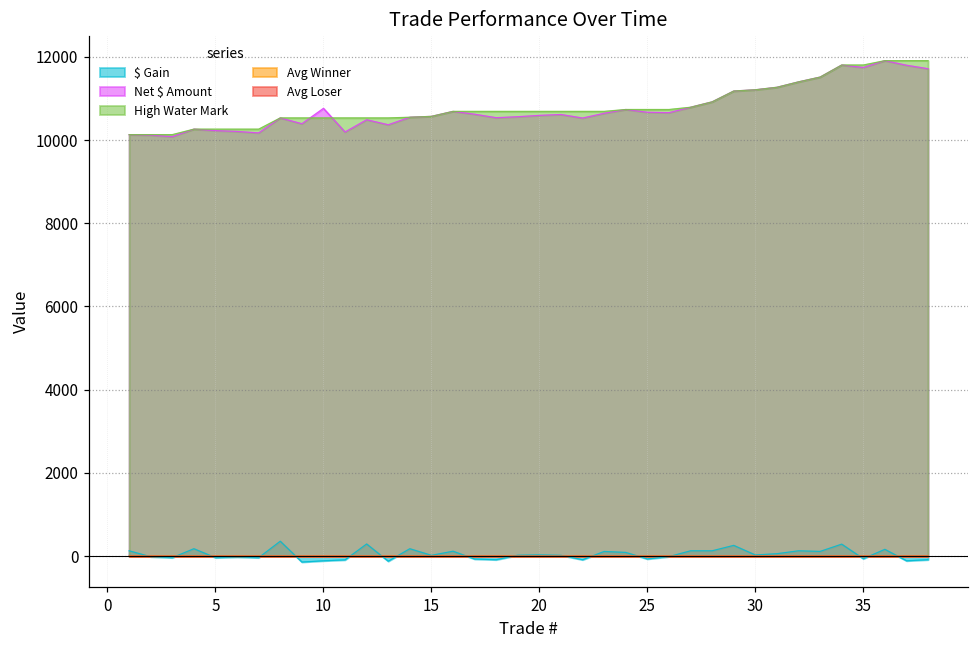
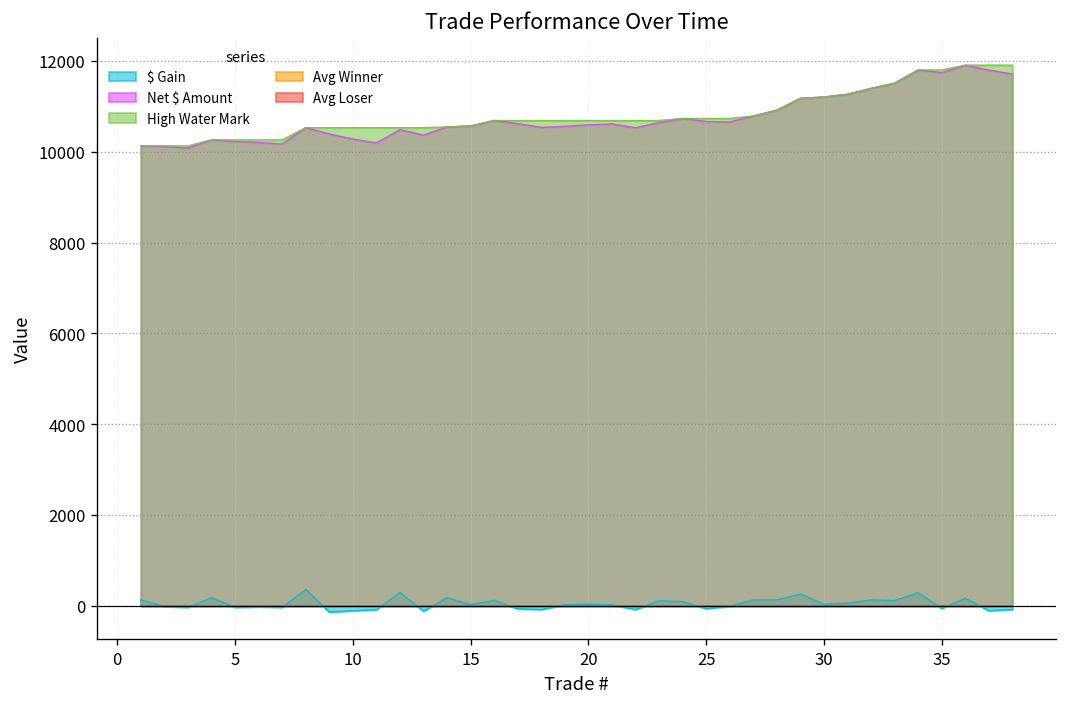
  {
    "Net $ Amount": {
-     "10": 10800,
+     "10": 10300,
      "20": 10600
    },
    "High Water Mark": {
      "10": 10500,
      "20": 10700
    }
  }
